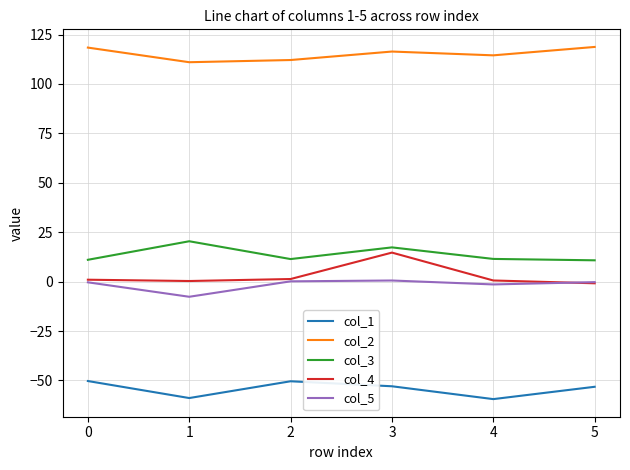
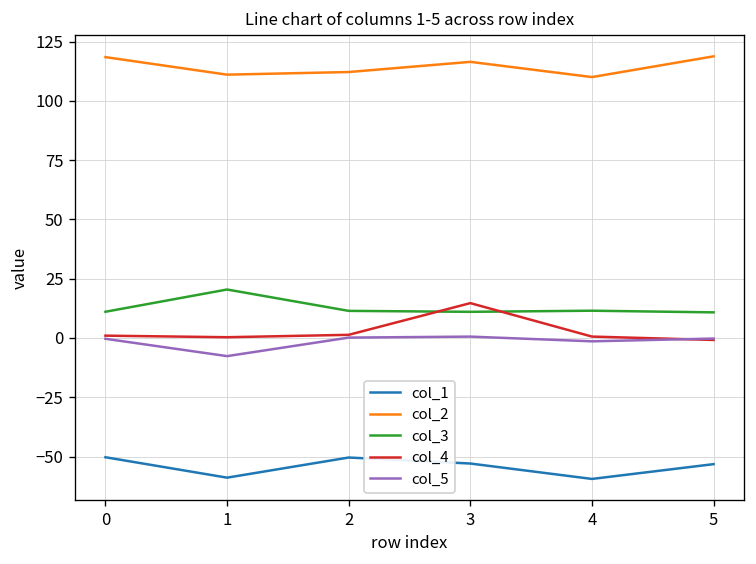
  {
    "col_1": {
      "0": -50,
      "1": -59,
      "2": -50,
      "3": -53,
      "4": -59,
      "5": -53
    },
    "col_2": {
      "0": 118,
      "1": 111,
      "2": 112,
      "3": 116,
-     "4": 115,
+     "4": 110,
      "5": 119
    },
    "col_3": {
      "0": 11,
      "1": 20,
      "2": 11,
-     "3": 17,
+     "3": 11,
      "4": 11,
      "5": 11
    },
    "col_4": {
      "0": 1,
      "1": 0,
      "3": 15,
      "4": 1
    },
    "col_5": {
      "0": 0,
      "1": -8,
      "3": 1,
      "4": -1
    }
  }
